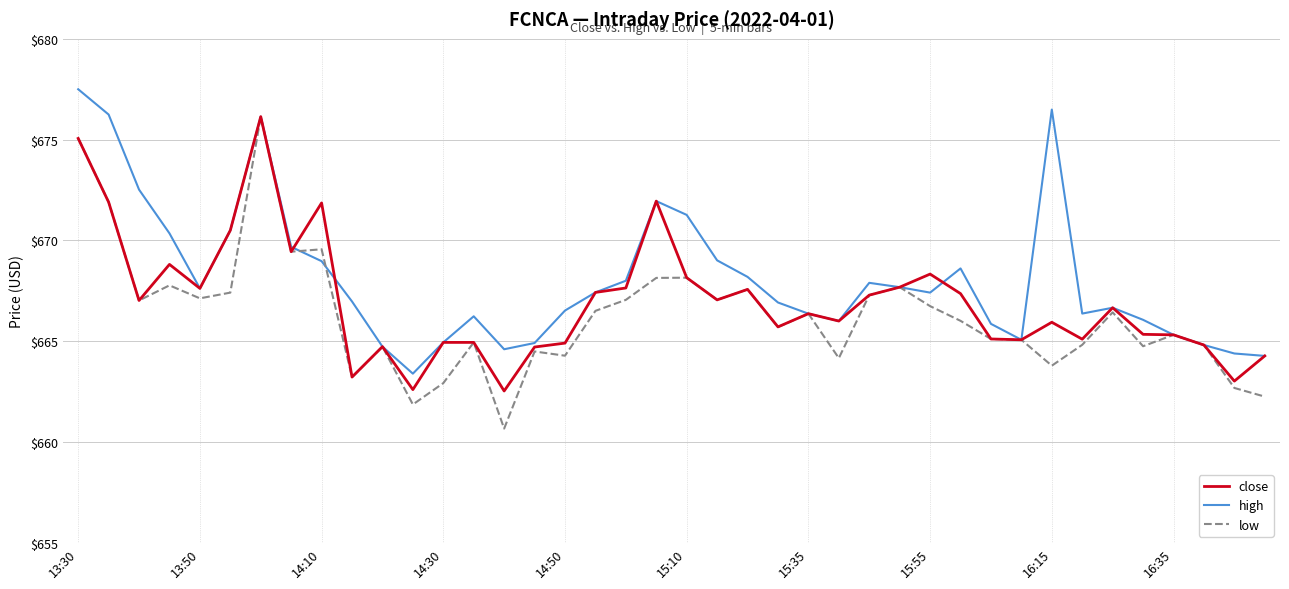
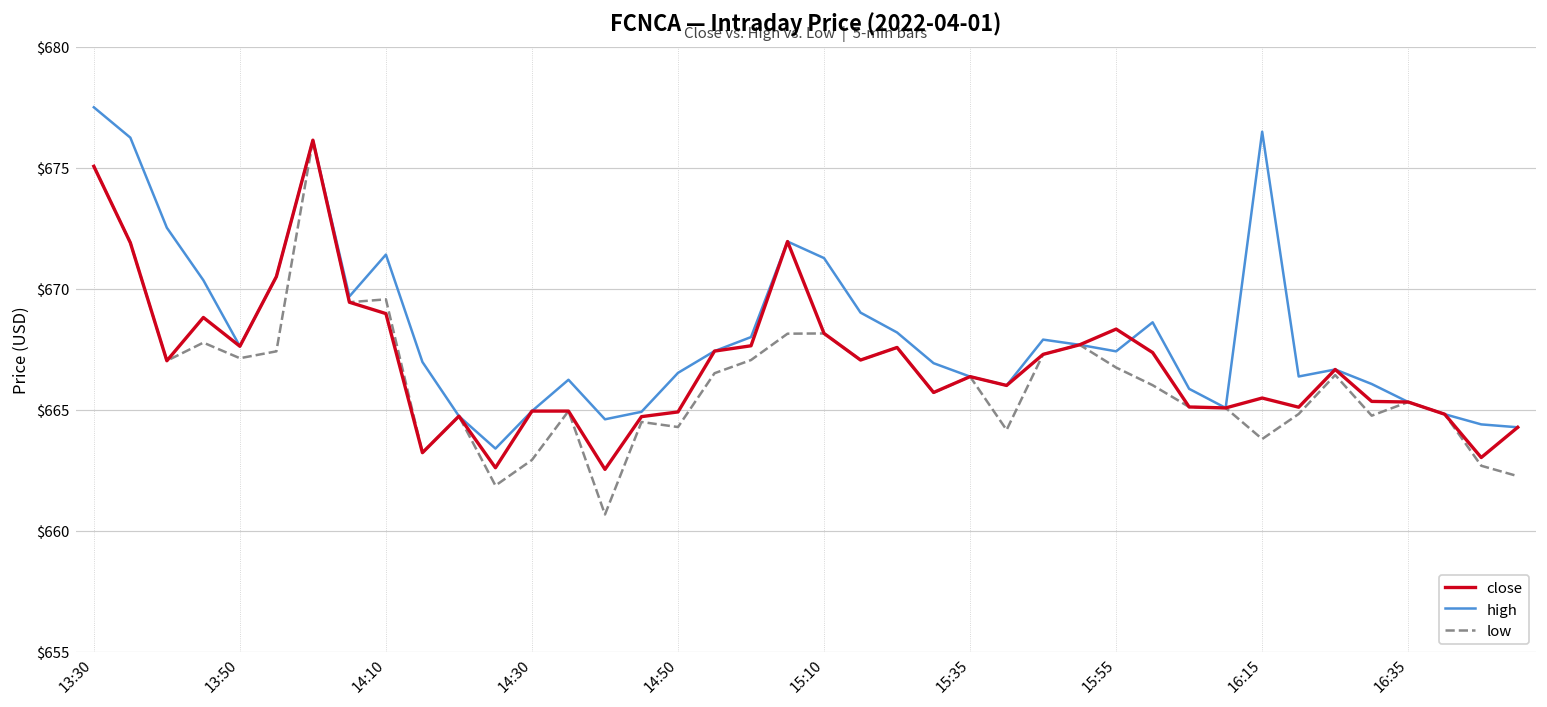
  {
    "close": {
-     "14:10": "$671.9",
+     "14:10": "$669.0",
      "14:50": "$664.9",
      "15:55": "$668.3",
-     "16:15": "$665.9"
+     "16:15": "$665.5"
    },
    "high": {
      "13:30": "$677.5",
-     "14:10": "$669.0",
+     "14:10": "$671.4",
      "14:50": "$666.5",
      "15:10": "$671.3",
      "15:55": "$667.4",
      "16:15": "$676.5"
    },
    "low": {
      "13:50": "$667.1",
      "14:10": "$669.6",
      "14:30": "$662.9",
      "14:50": "$664.3",
      "15:55": "$666.7",
      "16:15": "$663.8"
    }
  }
